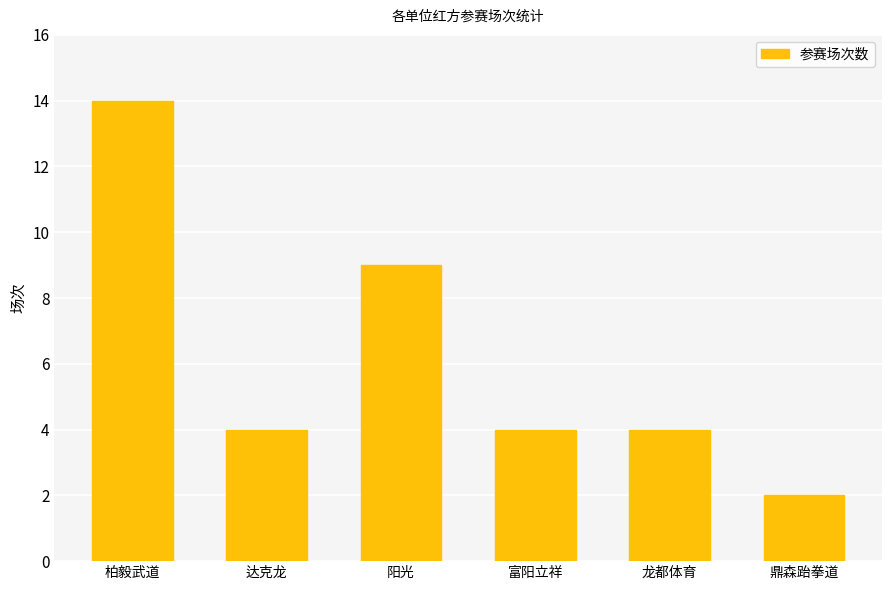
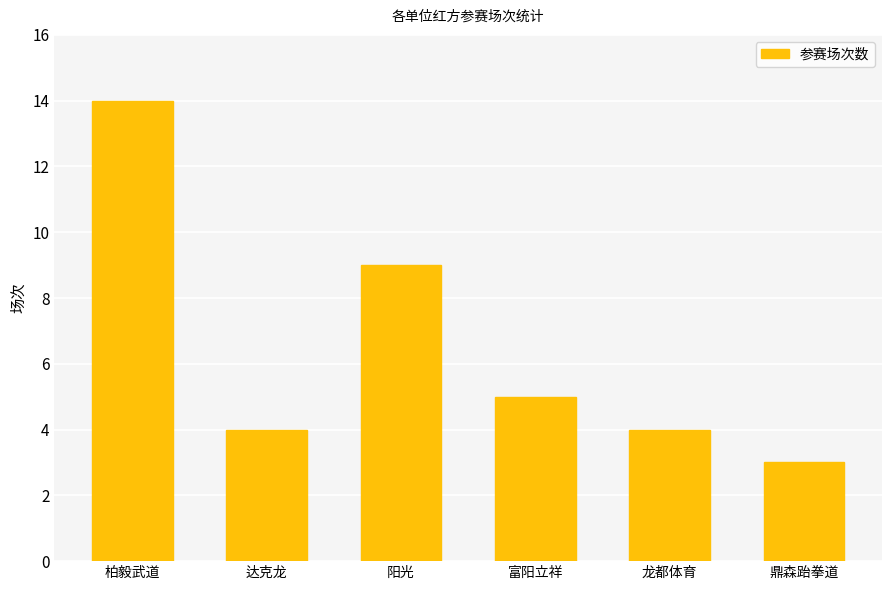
  {
    "柏毅武道": 14,
    "达克龙": 4,
    "阳光": 9,
-   "富阳立祥": 4,
+   "富阳立祥": 5,
    "龙都体育": 4,
-   "鼎森跆拳道": 2
+   "鼎森跆拳道": 3
  }
